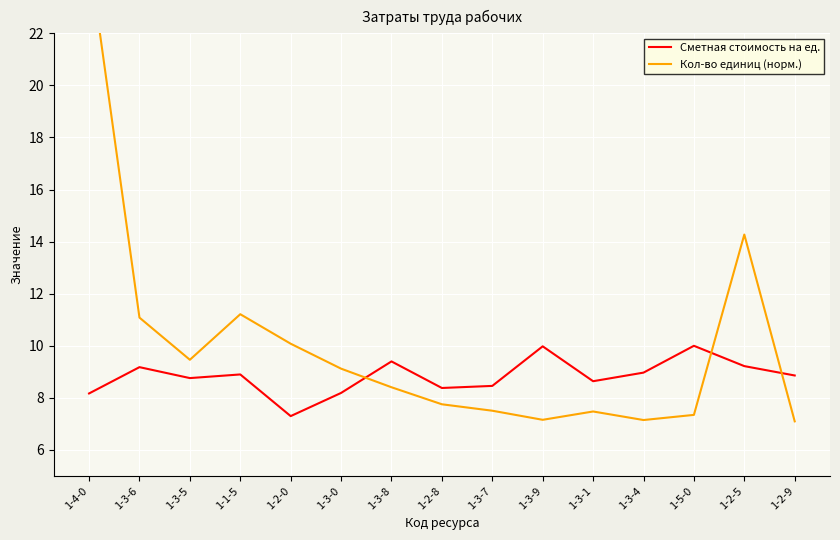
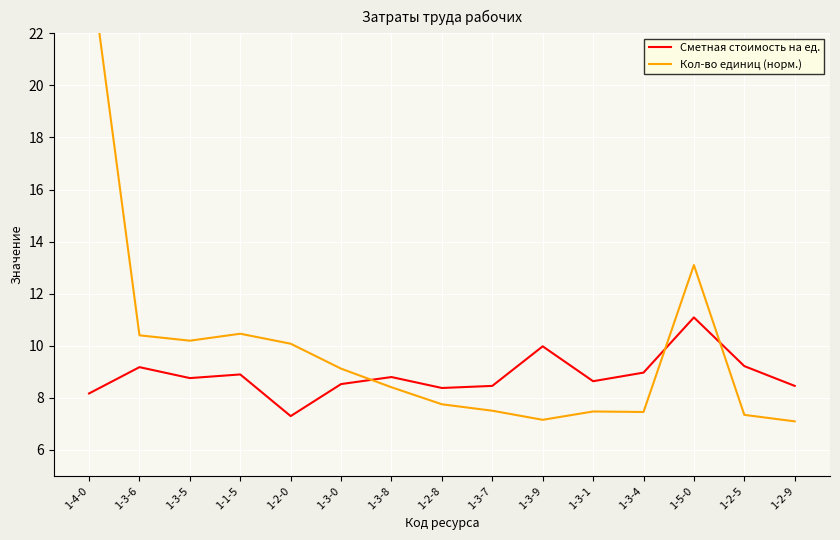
  {
    "Сметная стоимость на ед.": {
      "1-4-0": 8.2,
      "1-3-6": 9.2,
      "1-3-5": 8.8,
      "1-1-5": 8.9,
      "1-2-0": 7.3,
-     "1-3-0": 8.2,
-     "1-3-8": 9.4,
+     "1-3-0": 8.5,
+     "1-3-8": 8.8,
      "1-2-8": 8.4,
      "1-3-7": 8.5,
      "1-3-9": 10.0,
      "1-3-1": 8.6,
      "1-3-4": 9.0,
-     "1-5-0": 10.0,
+     "1-5-0": 11.1,
      "1-2-5": 9.2,
-     "1-2-9": 8.9
+     "1-2-9": 8.5
    },
    "Кол-во единиц (норм.)": {
-     "1-3-6": 11.1,
-     "1-3-5": 9.5,
-     "1-1-5": 11.2,
+     "1-3-6": 10.4,
+     "1-3-5": 10.2,
+     "1-1-5": 10.5,
      "1-2-0": 10.1,
      "1-3-0": 9.1,
      "1-3-8": 8.4,
      "1-2-8": 7.8,
      "1-3-7": 7.5,
      "1-3-9": 7.2,
      "1-3-1": 7.5,
-     "1-3-4": 7.1,
-     "1-5-0": 7.3,
-     "1-2-5": 14.3,
+     "1-3-4": 7.5,
+     "1-5-0": 13.1,
+     "1-2-5": 7.3,
      "1-2-9": 7.1
    }
  }
